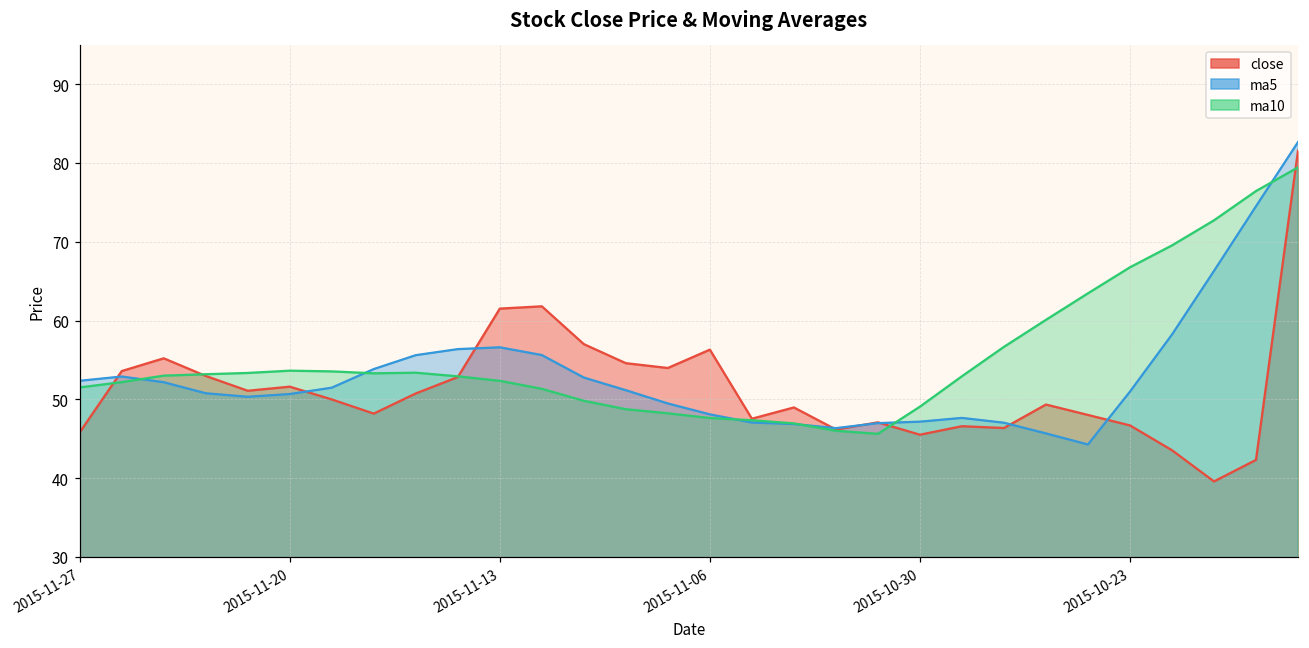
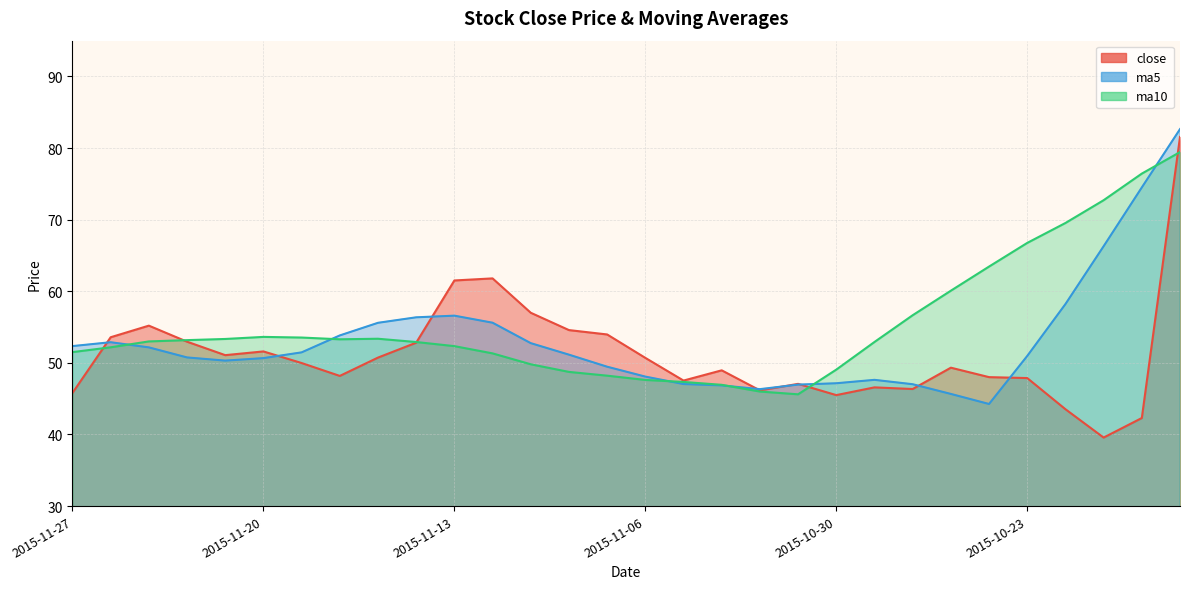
  {
    "close": {
      "2015-11-27": 46,
      "2015-11-20": 52,
      "2015-11-13": 62,
-     "2015-11-06": 56,
+     "2015-11-06": 51,
      "2015-10-30": 46,
-     "2015-10-23": 47
+     "2015-10-23": 48
    }
  }
